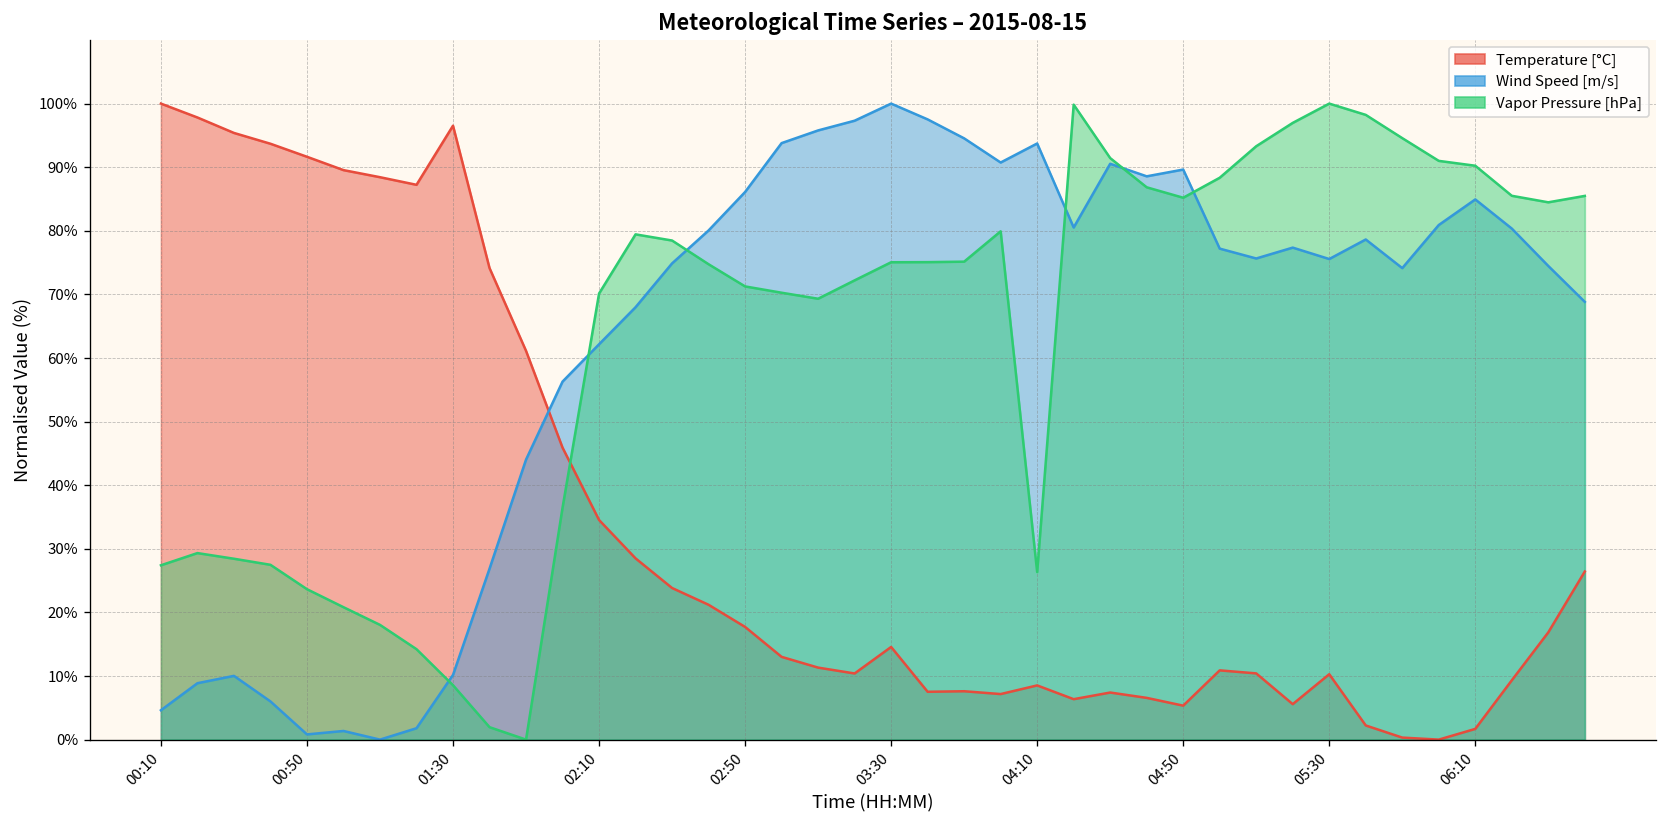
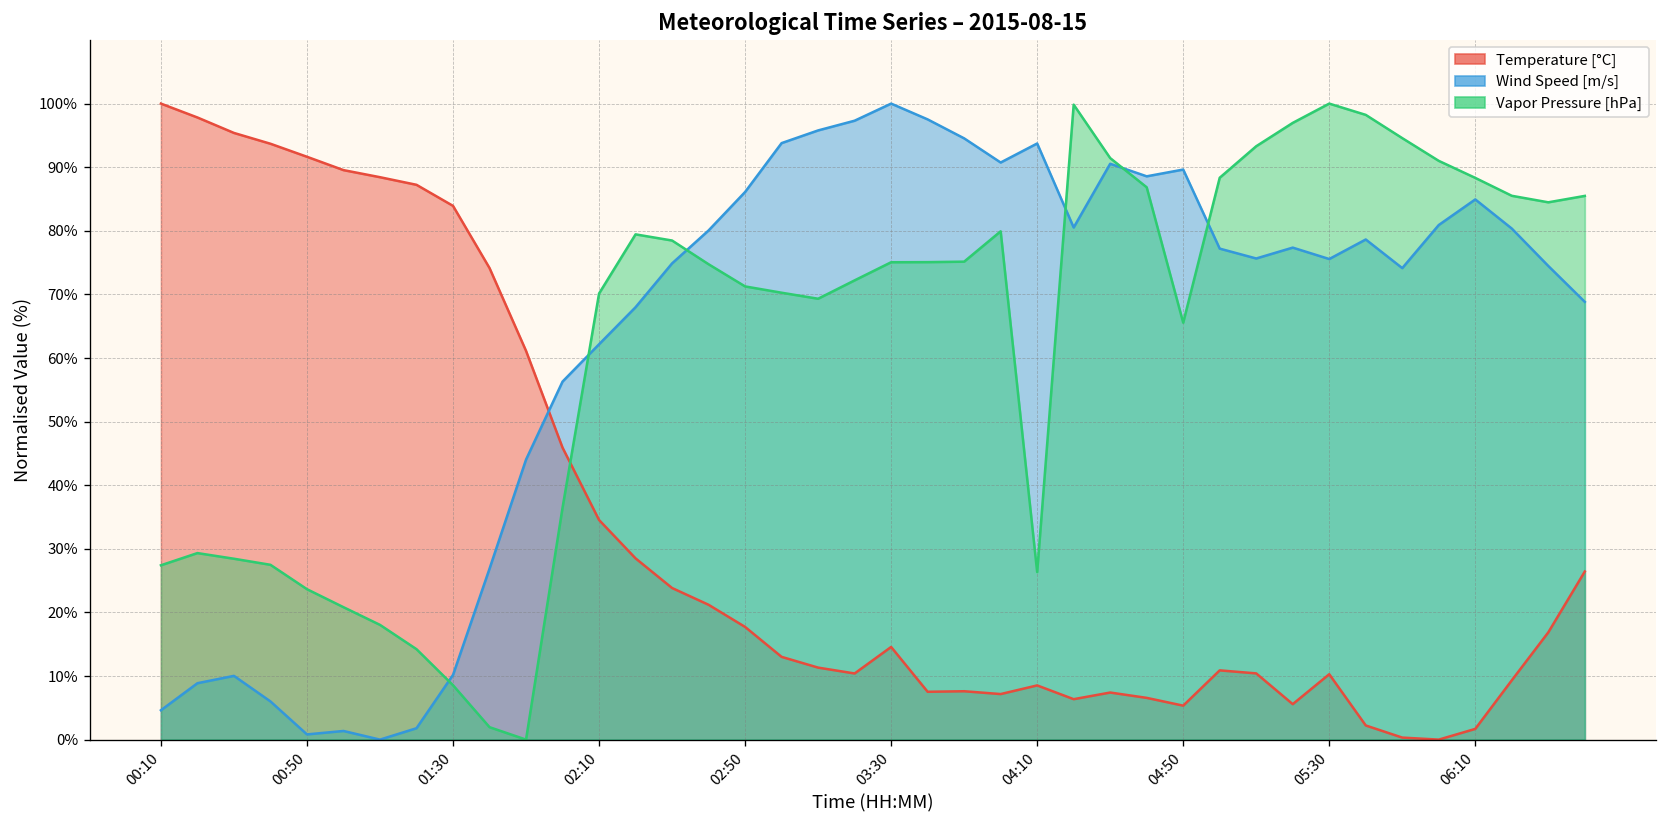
  {
    "Temperature [°C]": {
      "00:10": "100%",
      "00:50": "92%",
-     "01:30": "97%",
+     "01:30": "84%",
      "02:10": "35%",
      "02:50": "18%",
      "03:30": "15%",
      "04:10": "9%",
      "04:50": "5%",
      "05:30": "10%",
      "06:10": "2%"
    },
    "Wind Speed [m/s]": {
      "00:10": "5%",
      "00:50": "1%",
      "01:30": "10%",
      "02:10": "62%",
      "02:50": "86%",
      "03:30": "100%",
      "04:10": "94%",
      "04:50": "90%",
      "05:30": "76%",
      "06:10": "85%"
    },
    "Vapor Pressure [hPa]": {
      "00:10": "27%",
      "00:50": "24%",
      "01:30": "9%",
      "02:10": "70%",
      "02:50": "71%",
      "03:30": "75%",
      "04:10": "26%",
-     "04:50": "85%",
+     "04:50": "66%",
      "05:30": "100%",
-     "06:10": "90%"
+     "06:10": "88%"
    }
  }
